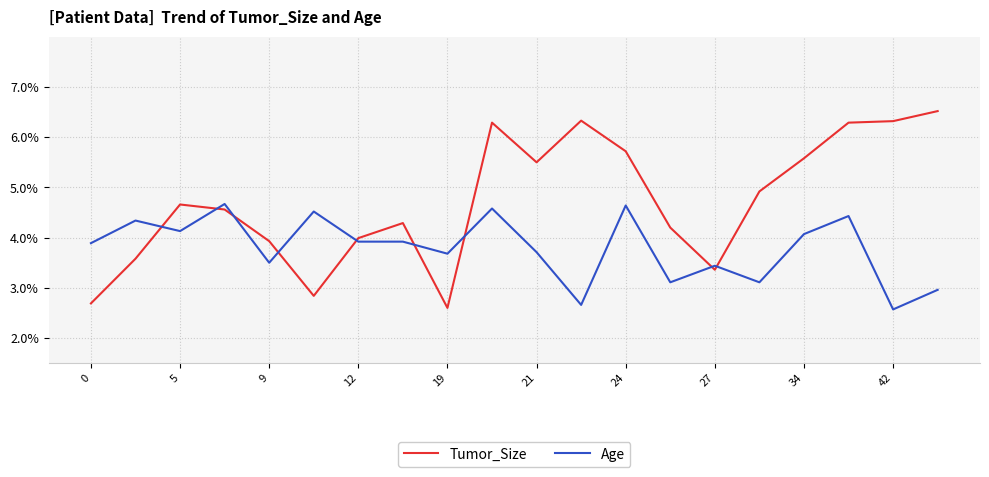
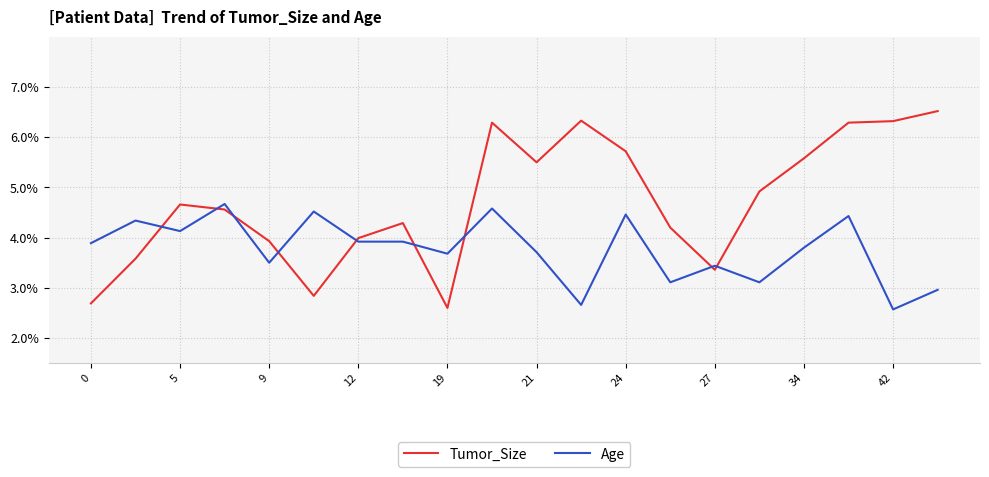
  {
    "Tumor_Size": {
      "0": "2.7%",
      "12": "4.0%",
      "21": "5.5%",
      "24": "5.7%",
      "27": "3.4%",
      "34": "5.6%",
      "42": "6.3%"
    },
    "Age": {
      "0": "3.9%",
      "12": "3.9%",
      "21": "3.7%",
-     "24": "4.6%",
+     "24": "4.5%",
      "27": "3.4%",
-     "34": "4.1%",
+     "34": "3.8%",
      "42": "2.6%"
    }
  }
